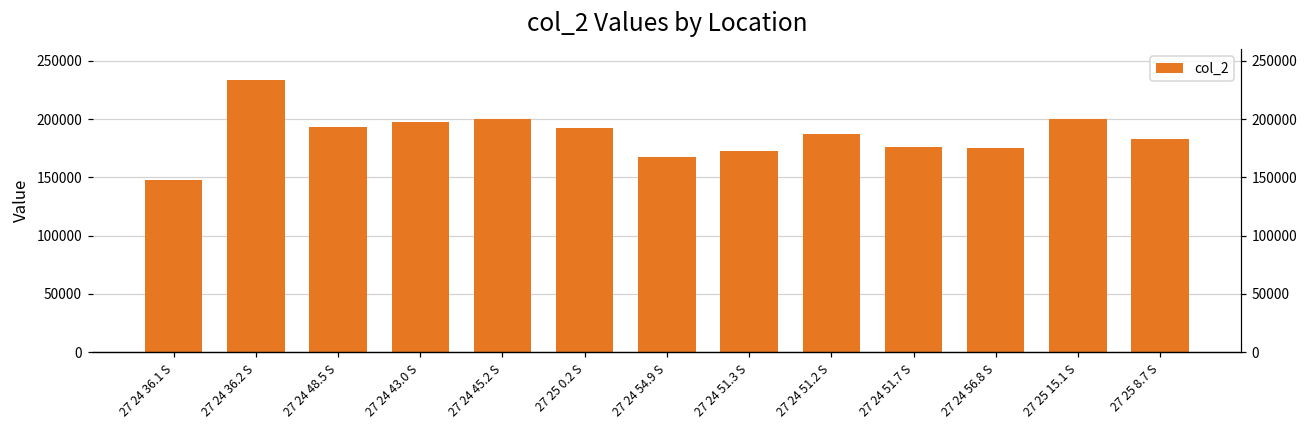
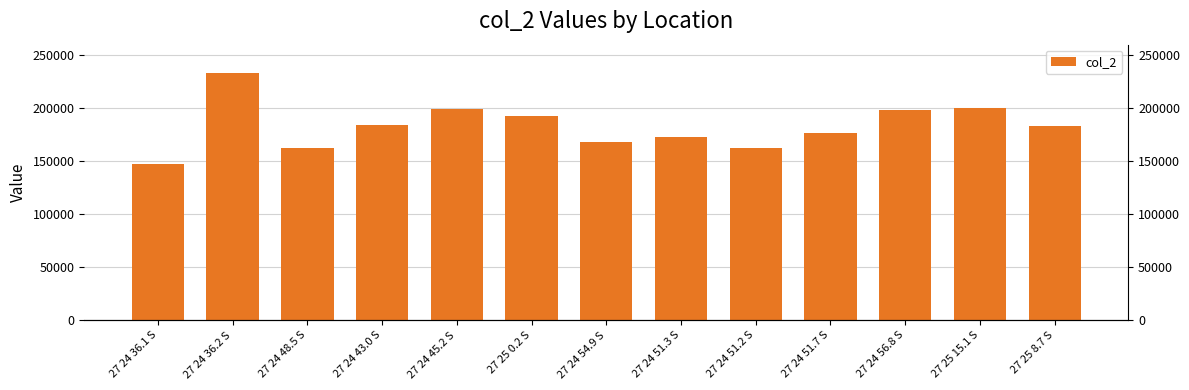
  {
    "27 24 36.1 S": 148000,
    "27 24 36.2 S": 234000,
-   "27 24 48.5 S": 193000,
-   "27 24 43.0 S": 197000,
+   "27 24 48.5 S": 162000,
+   "27 24 43.0 S": 184000,
    "27 24 45.2 S": 200000,
    "27 25 0.2 S": 193000,
    "27 24 54.9 S": 168000,
    "27 24 51.3 S": 172000,
-   "27 24 51.2 S": 187000,
+   "27 24 51.2 S": 163000,
    "27 24 51.7 S": 176000,
-   "27 24 56.8 S": 175000,
+   "27 24 56.8 S": 198000,
    "27 25 15.1 S": 200000,
    "27 25 8.7 S": 183000
  }
